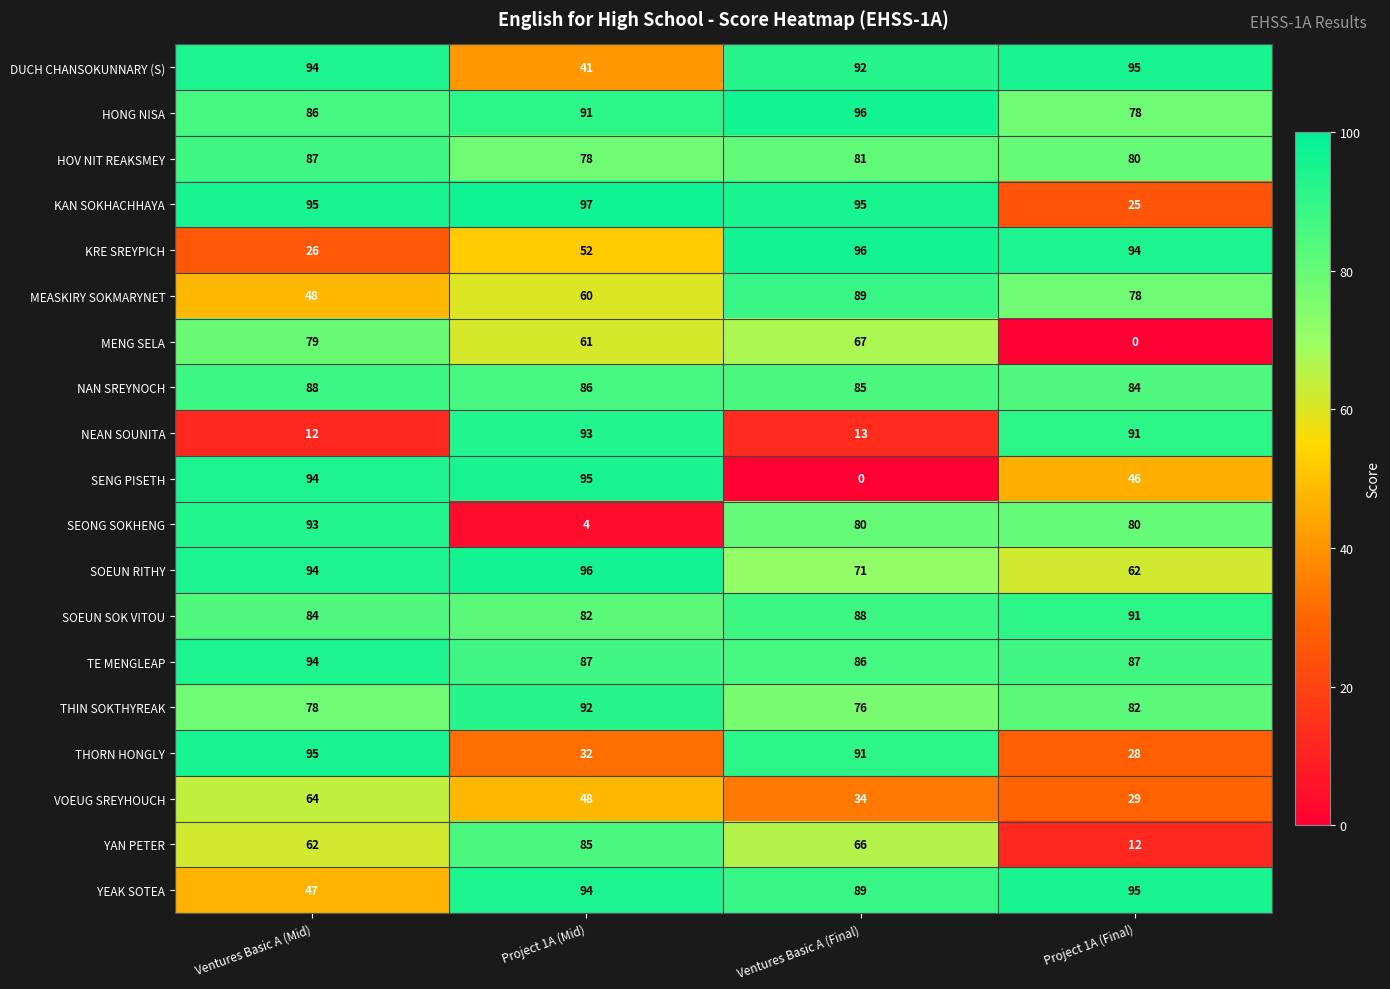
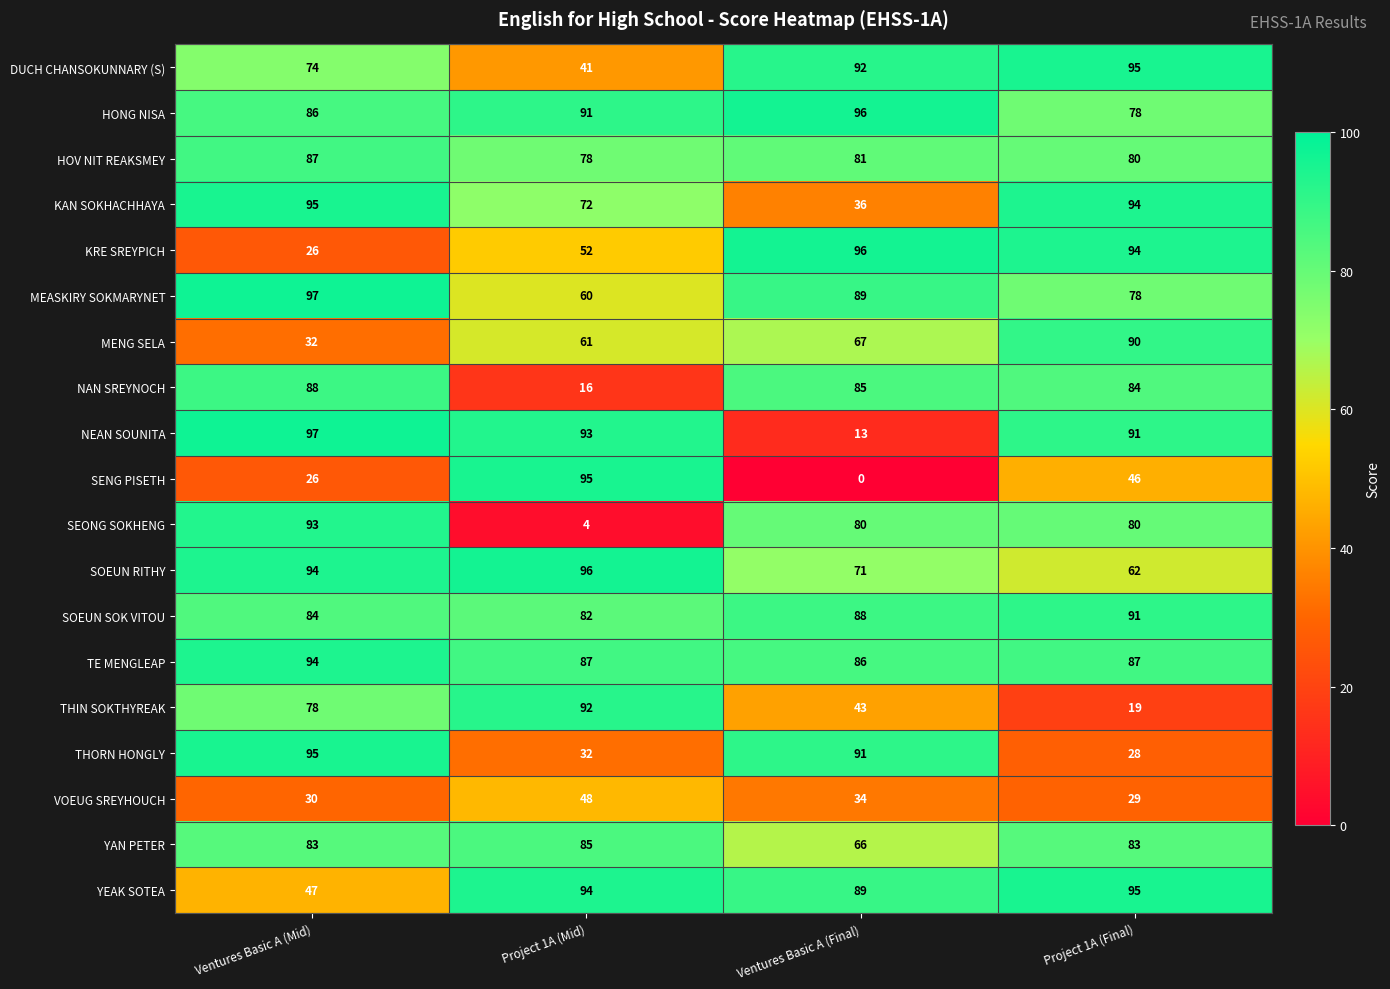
  {
    "DUCH CHANSOKUNNARY (S)": {
-     "Ventures Basic A (Mid)": 94,
+     "Ventures Basic A (Mid)": 74,
      "Project 1A (Mid)": 41,
      "Ventures Basic A (Final)": 92,
      "Project 1A (Final)": 95
    },
    "HONG NISA": {
      "Ventures Basic A (Mid)": 86,
      "Project 1A (Mid)": 91,
      "Ventures Basic A (Final)": 96,
      "Project 1A (Final)": 78
    },
    "HOV NIT REAKSMEY": {
      "Ventures Basic A (Mid)": 87,
      "Project 1A (Mid)": 78,
      "Ventures Basic A (Final)": 81,
      "Project 1A (Final)": 80
    },
    "KAN SOKHACHHAYA": {
      "Ventures Basic A (Mid)": 95,
-     "Project 1A (Mid)": 97,
-     "Ventures Basic A (Final)": 95,
-     "Project 1A (Final)": 25
+     "Project 1A (Mid)": 72,
+     "Ventures Basic A (Final)": 36,
+     "Project 1A (Final)": 94
    },
    "KRE SREYPICH": {
      "Ventures Basic A (Mid)": 26,
      "Project 1A (Mid)": 52,
      "Ventures Basic A (Final)": 96,
      "Project 1A (Final)": 94
    },
    "MEASKIRY SOKMARYNET": {
-     "Ventures Basic A (Mid)": 48,
+     "Ventures Basic A (Mid)": 97,
      "Project 1A (Mid)": 60,
      "Ventures Basic A (Final)": 89,
      "Project 1A (Final)": 78
    },
    "MENG SELA": {
-     "Ventures Basic A (Mid)": 79,
+     "Ventures Basic A (Mid)": 32,
      "Project 1A (Mid)": 61,
      "Ventures Basic A (Final)": 67,
-     "Project 1A (Final)": 0
+     "Project 1A (Final)": 90
    },
    "NAN SREYNOCH": {
      "Ventures Basic A (Mid)": 88,
-     "Project 1A (Mid)": 86,
+     "Project 1A (Mid)": 16,
      "Ventures Basic A (Final)": 85,
      "Project 1A (Final)": 84
    },
    "NEAN SOUNITA": {
-     "Ventures Basic A (Mid)": 12,
+     "Ventures Basic A (Mid)": 97,
      "Project 1A (Mid)": 93,
      "Ventures Basic A (Final)": 13,
      "Project 1A (Final)": 91
    },
    "SENG PISETH": {
-     "Ventures Basic A (Mid)": 94,
+     "Ventures Basic A (Mid)": 26,
      "Project 1A (Mid)": 95,
      "Ventures Basic A (Final)": 0,
      "Project 1A (Final)": 46
    },
    "SEONG SOKHENG": {
      "Ventures Basic A (Mid)": 93,
      "Project 1A (Mid)": 4,
      "Ventures Basic A (Final)": 80,
      "Project 1A (Final)": 80
    },
    "SOEUN RITHY": {
      "Ventures Basic A (Mid)": 94,
      "Project 1A (Mid)": 96,
      "Ventures Basic A (Final)": 71,
      "Project 1A (Final)": 62
    },
    "SOEUN SOK VITOU": {
      "Ventures Basic A (Mid)": 84,
      "Project 1A (Mid)": 82,
      "Ventures Basic A (Final)": 88,
      "Project 1A (Final)": 91
    },
    "TE MENGLEAP": {
      "Ventures Basic A (Mid)": 94,
      "Project 1A (Mid)": 87,
      "Ventures Basic A (Final)": 86,
      "Project 1A (Final)": 87
    },
    "THIN SOKTHYREAK": {
      "Ventures Basic A (Mid)": 78,
      "Project 1A (Mid)": 92,
-     "Ventures Basic A (Final)": 76,
-     "Project 1A (Final)": 82
+     "Ventures Basic A (Final)": 43,
+     "Project 1A (Final)": 19
    },
    "THORN HONGLY": {
      "Ventures Basic A (Mid)": 95,
      "Project 1A (Mid)": 32,
      "Ventures Basic A (Final)": 91,
      "Project 1A (Final)": 28
    },
    "VOEUG SREYHOUCH": {
-     "Ventures Basic A (Mid)": 64,
+     "Ventures Basic A (Mid)": 30,
      "Project 1A (Mid)": 48,
      "Ventures Basic A (Final)": 34,
      "Project 1A (Final)": 29
    },
    "YAN PETER": {
-     "Ventures Basic A (Mid)": 62,
+     "Ventures Basic A (Mid)": 83,
      "Project 1A (Mid)": 85,
      "Ventures Basic A (Final)": 66,
-     "Project 1A (Final)": 12
+     "Project 1A (Final)": 83
    },
    "YEAK SOTEA": {
      "Ventures Basic A (Mid)": 47,
      "Project 1A (Mid)": 94,
      "Ventures Basic A (Final)": 89,
      "Project 1A (Final)": 95
    }
  }
